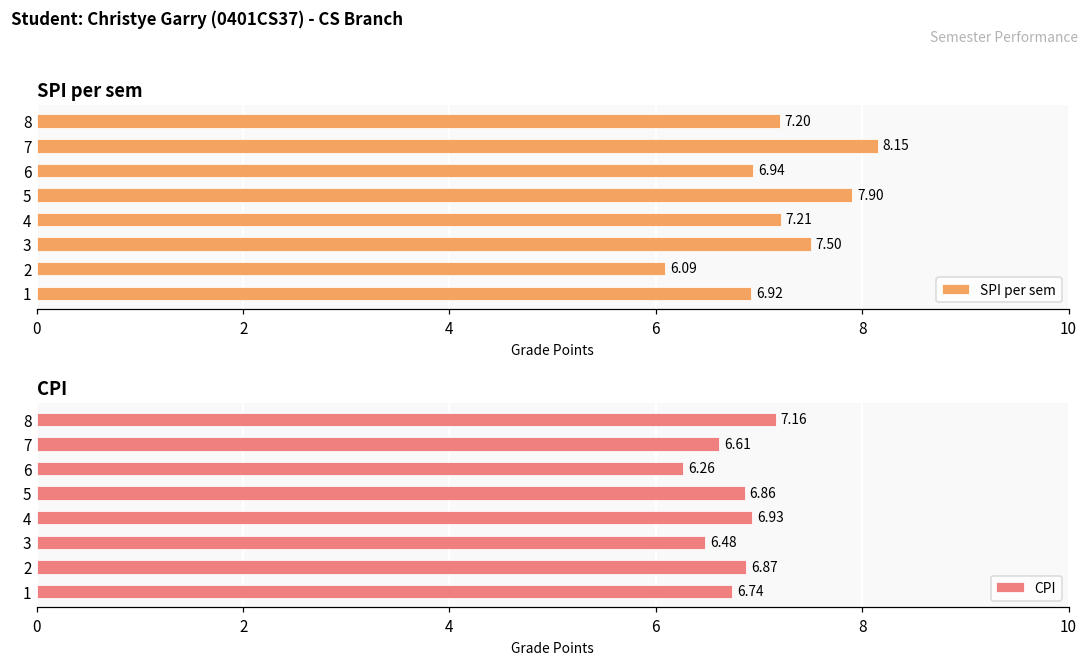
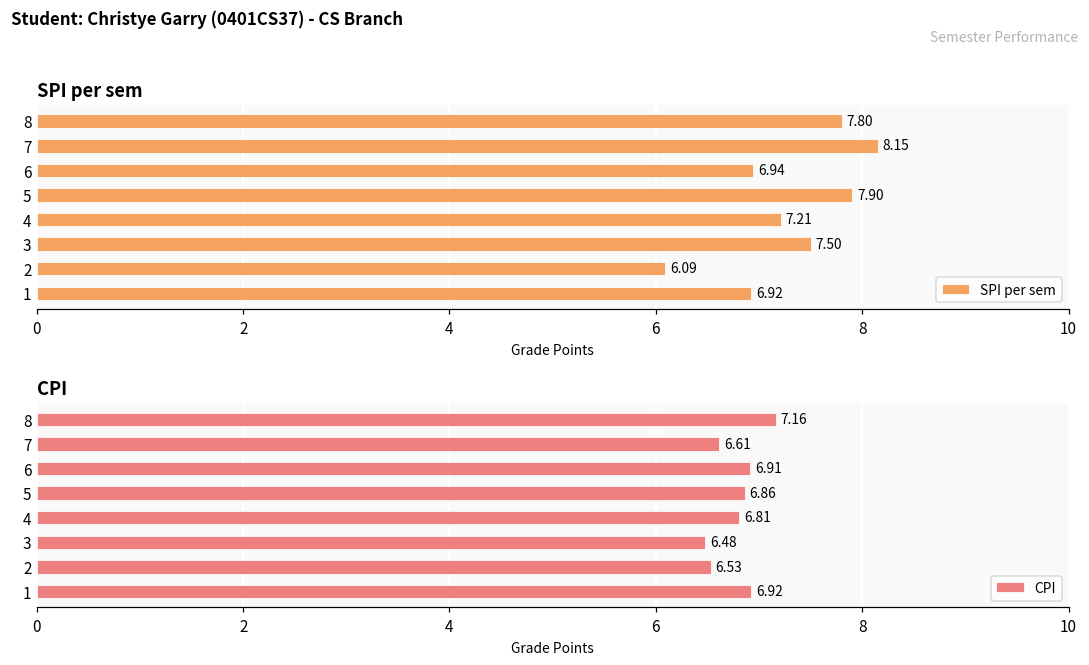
  {
    "SPI per sem": {
-     "8": 7.20,
+     "8": 7.80,
      "7": 8.15,
      "6": 6.94,
      "5": 7.90,
      "4": 7.21,
      "3": 7.50,
      "2": 6.09,
      "1": 6.92
    },
    "CPI": {
      "8": 7.16,
      "7": 6.61,
-     "6": 6.26,
+     "6": 6.91,
      "5": 6.86,
-     "4": 6.93,
+     "4": 6.81,
      "3": 6.48,
-     "2": 6.87,
-     "1": 6.74
+     "2": 6.53,
+     "1": 6.92
    }
  }
